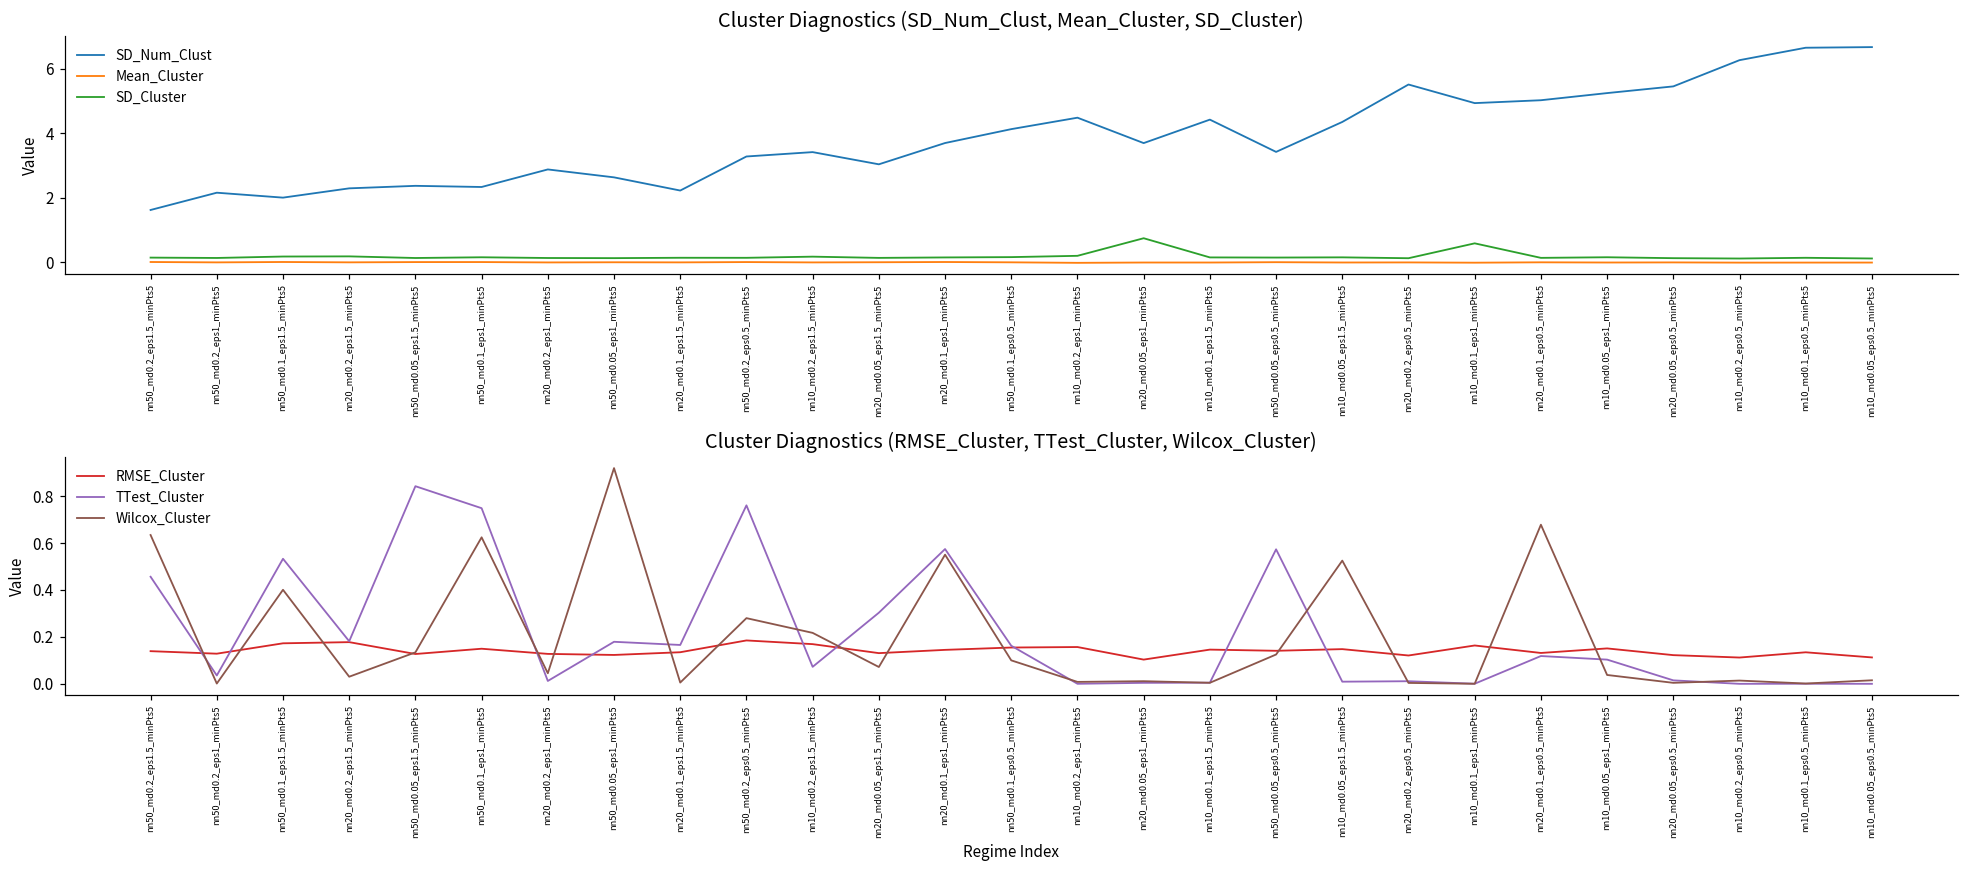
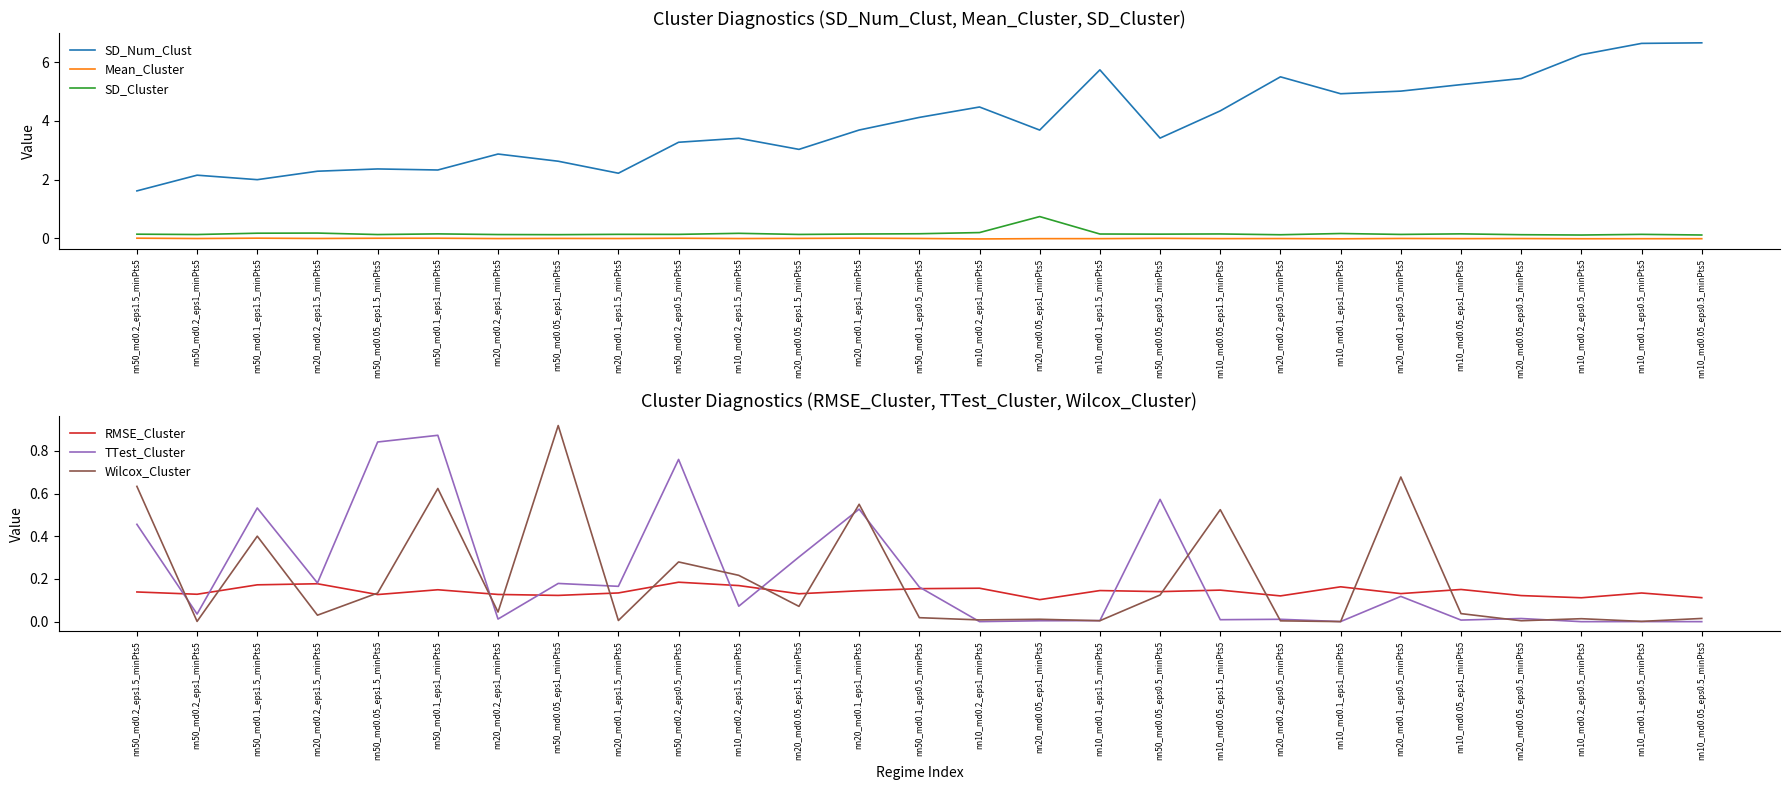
  {
    "Cluster Diagnostics (SD_Num_Clust, Mean_Cluster, SD_Cluster)": {
      "SD_Num_Clust": {
        "nn50_md0.2_eps1.5_minPts5": 1.6,
        "nn50_md0.2_eps1_minPts5": 2.2,
        "nn50_md0.1_eps1.5_minPts5": 2.0,
        "nn20_md0.2_eps1.5_minPts5": 2.3,
        "nn50_md0.05_eps1.5_minPts5": 2.4,
        "nn50_md0.1_eps1_minPts5": 2.3,
        "nn20_md0.2_eps1_minPts5": 2.9,
        "nn50_md0.05_eps1_minPts5": 2.6,
        "nn20_md0.1_eps1.5_minPts5": 2.2,
        "nn50_md0.2_eps0.5_minPts5": 3.3,
        "nn10_md0.2_eps1.5_minPts5": 3.4,
        "nn20_md0.05_eps1.5_minPts5": 3.0,
        "nn20_md0.1_eps1_minPts5": 3.7,
        "nn50_md0.1_eps0.5_minPts5": 4.1,
        "nn10_md0.2_eps1_minPts5": 4.5,
        "nn20_md0.05_eps1_minPts5": 3.7,
-       "nn10_md0.1_eps1.5_minPts5": 4.4,
+       "nn10_md0.1_eps1.5_minPts5": 5.7,
        "nn50_md0.05_eps0.5_minPts5": 3.4,
        "nn10_md0.05_eps1.5_minPts5": 4.3,
        "nn20_md0.2_eps0.5_minPts5": 5.5,
        "nn10_md0.1_eps1_minPts5": 4.9,
        "nn20_md0.1_eps0.5_minPts5": 5.0,
        "nn10_md0.05_eps1_minPts5": 5.2,
        "nn20_md0.05_eps0.5_minPts5": 5.4,
        "nn10_md0.2_eps0.5_minPts5": 6.3,
        "nn10_md0.1_eps0.5_minPts5": 6.6,
        "nn10_md0.05_eps0.5_minPts5": 6.7
      },
      "Mean_Cluster": {
        "nn50_md0.2_eps1.5_minPts5": 0.0,
        "nn50_md0.2_eps1_minPts5": 0.0,
        "nn50_md0.1_eps1.5_minPts5": 0.0,
        "nn20_md0.2_eps1.5_minPts5": 0.0,
        "nn50_md0.05_eps1.5_minPts5": 0.0,
        "nn50_md0.1_eps1_minPts5": 0.0,
        "nn20_md0.2_eps1_minPts5": 0.0,
        "nn50_md0.05_eps1_minPts5": 0.0,
        "nn20_md0.1_eps1.5_minPts5": 0.0,
        "nn50_md0.2_eps0.5_minPts5": 0.0,
        "nn10_md0.2_eps1.5_minPts5": 0.0,
        "nn20_md0.05_eps1.5_minPts5": 0.0,
        "nn20_md0.1_eps1_minPts5": 0.0,
        "nn50_md0.1_eps0.5_minPts5": 0.0,
        "nn10_md0.2_eps1_minPts5": 0.0,
        "nn20_md0.05_eps1_minPts5": 0.0,
        "nn10_md0.1_eps1.5_minPts5": 0.0,
        "nn50_md0.05_eps0.5_minPts5": 0.0,
        "nn10_md0.05_eps1.5_minPts5": 0.0,
        "nn20_md0.2_eps0.5_minPts5": 0.0,
        "nn10_md0.1_eps1_minPts5": 0.0,
        "nn20_md0.1_eps0.5_minPts5": 0.0,
        "nn10_md0.05_eps1_minPts5": 0.0,
        "nn20_md0.05_eps0.5_minPts5": 0.0,
        "nn10_md0.2_eps0.5_minPts5": 0.0,
        "nn10_md0.1_eps0.5_minPts5": 0.0,
        "nn10_md0.05_eps0.5_minPts5": 0.0
      },
      "SD_Cluster": {
        "nn50_md0.2_eps1.5_minPts5": 0.1,
        "nn50_md0.2_eps1_minPts5": 0.1,
        "nn50_md0.1_eps1.5_minPts5": 0.2,
        "nn20_md0.2_eps1.5_minPts5": 0.2,
        "nn50_md0.05_eps1.5_minPts5": 0.1,
        "nn50_md0.1_eps1_minPts5": 0.1,
        "nn20_md0.2_eps1_minPts5": 0.1,
        "nn50_md0.05_eps1_minPts5": 0.1,
        "nn20_md0.1_eps1.5_minPts5": 0.1,
        "nn50_md0.2_eps0.5_minPts5": 0.1,
        "nn10_md0.2_eps1.5_minPts5": 0.2,
        "nn20_md0.05_eps1.5_minPts5": 0.1,
        "nn20_md0.1_eps1_minPts5": 0.1,
        "nn50_md0.1_eps0.5_minPts5": 0.2,
        "nn10_md0.2_eps1_minPts5": 0.2,
        "nn20_md0.05_eps1_minPts5": 0.7,
        "nn10_md0.1_eps1.5_minPts5": 0.1,
        "nn50_md0.05_eps0.5_minPts5": 0.1,
        "nn10_md0.05_eps1.5_minPts5": 0.1,
        "nn20_md0.2_eps0.5_minPts5": 0.1,
-       "nn10_md0.1_eps1_minPts5": 0.6,
+       "nn10_md0.1_eps1_minPts5": 0.2,
        "nn20_md0.1_eps0.5_minPts5": 0.1,
        "nn10_md0.05_eps1_minPts5": 0.2,
        "nn20_md0.05_eps0.5_minPts5": 0.1,
        "nn10_md0.2_eps0.5_minPts5": 0.1,
        "nn10_md0.1_eps0.5_minPts5": 0.1,
        "nn10_md0.05_eps0.5_minPts5": 0.1
      }
    },
    "Cluster Diagnostics (RMSE_Cluster, TTest_Cluster, Wilcox_Cluster)": {
      "RMSE_Cluster": {
        "nn50_md0.2_eps1.5_minPts5": 0.14,
        "nn50_md0.2_eps1_minPts5": 0.13,
        "nn50_md0.1_eps1.5_minPts5": 0.17,
        "nn50_md0.1_eps1_minPts5": 0.15,
        "nn20_md0.2_eps1_minPts5": 0.13,
        "nn50_md0.05_eps1_minPts5": 0.12,
        "nn20_md0.1_eps1.5_minPts5": 0.13,
        "nn50_md0.2_eps0.5_minPts5": 0.18,
        "nn10_md0.2_eps1.5_minPts5": 0.17,
        "nn20_md0.05_eps1.5_minPts5": 0.13,
        "nn20_md0.1_eps1_minPts5": 0.14,
        "nn10_md0.2_eps1_minPts5": 0.16,
        "nn20_md0.05_eps1_minPts5": 0.10,
        "nn10_md0.1_eps1.5_minPts5": 0.15,
        "nn50_md0.05_eps0.5_minPts5": 0.14,
        "nn10_md0.05_eps1.5_minPts5": 0.15,
        "nn20_md0.2_eps0.5_minPts5": 0.12,
        "nn10_md0.1_eps1_minPts5": 0.16,
        "nn20_md0.1_eps0.5_minPts5": 0.13,
        "nn10_md0.05_eps1_minPts5": 0.15,
        "nn20_md0.05_eps0.5_minPts5": 0.12,
        "nn10_md0.2_eps0.5_minPts5": 0.11,
        "nn10_md0.1_eps0.5_minPts5": 0.13,
        "nn10_md0.05_eps0.5_minPts5": 0.11
      },
      "TTest_Cluster": {
        "nn50_md0.2_eps1.5_minPts5": 0.46,
        "nn50_md0.2_eps1_minPts5": 0.04,
        "nn50_md0.1_eps1.5_minPts5": 0.53,
        "nn50_md0.05_eps1.5_minPts5": 0.84,
-       "nn50_md0.1_eps1_minPts5": 0.75,
+       "nn50_md0.1_eps1_minPts5": 0.87,
        "nn20_md0.2_eps1_minPts5": 0.01,
        "nn50_md0.05_eps1_minPts5": 0.18,
        "nn20_md0.1_eps1.5_minPts5": 0.17,
        "nn50_md0.2_eps0.5_minPts5": 0.76,
        "nn10_md0.2_eps1.5_minPts5": 0.07,
        "nn20_md0.05_eps1.5_minPts5": 0.30,
-       "nn20_md0.1_eps1_minPts5": 0.57,
+       "nn20_md0.1_eps1_minPts5": 0.53,
        "nn50_md0.05_eps0.5_minPts5": 0.57,
        "nn10_md0.05_eps1.5_minPts5": 0.01,
        "nn20_md0.1_eps0.5_minPts5": 0.12,
-       "nn10_md0.05_eps1_minPts5": 0.10,
+       "nn10_md0.05_eps1_minPts5": 0.01,
        "nn10_md0.2_eps0.5_minPts5": 0.00,
        "nn10_md0.05_eps0.5_minPts5": 0.00
      },
      "Wilcox_Cluster": {
        "nn50_md0.2_eps1.5_minPts5": 0.63,
        "nn50_md0.2_eps1_minPts5": 0.00,
        "nn50_md0.1_eps1.5_minPts5": 0.40,
        "nn20_md0.2_eps1.5_minPts5": 0.03,
        "nn50_md0.1_eps1_minPts5": 0.62,
        "nn20_md0.2_eps1_minPts5": 0.05,
        "nn50_md0.05_eps1_minPts5": 0.92,
        "nn20_md0.1_eps1.5_minPts5": 0.01,
        "nn50_md0.2_eps0.5_minPts5": 0.28,
        "nn10_md0.2_eps1.5_minPts5": 0.22,
        "nn20_md0.05_eps1.5_minPts5": 0.07,
        "nn20_md0.1_eps1_minPts5": 0.55,
-       "nn50_md0.1_eps0.5_minPts5": 0.10,
+       "nn50_md0.1_eps0.5_minPts5": 0.02,
        "nn50_md0.05_eps0.5_minPts5": 0.12,
        "nn10_md0.05_eps1.5_minPts5": 0.52,
        "nn20_md0.1_eps0.5_minPts5": 0.68,
        "nn10_md0.05_eps1_minPts5": 0.04,
        "nn10_md0.2_eps0.5_minPts5": 0.01,
        "nn10_md0.05_eps0.5_minPts5": 0.02
      }
    }
  }
